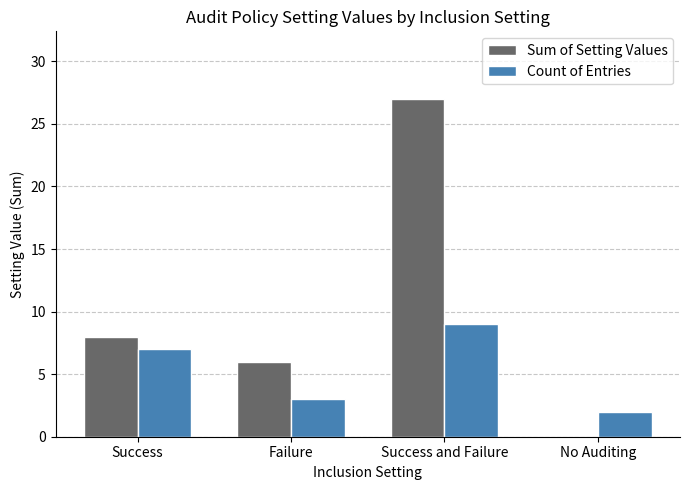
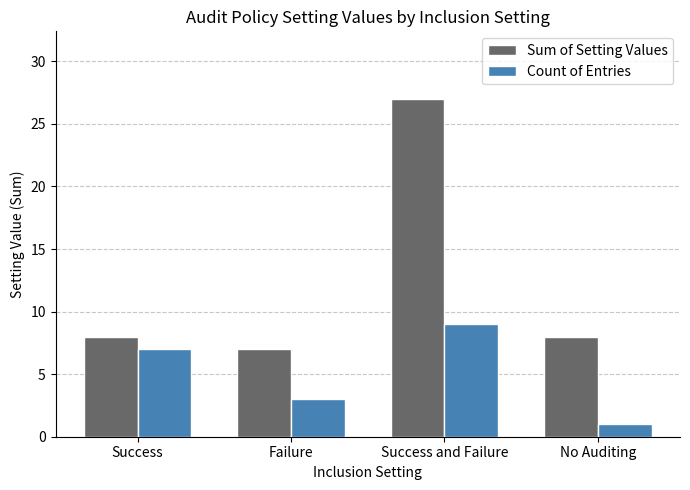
  {
    "Sum of Setting Values": {
      "Success": 8,
-     "Failure": 6,
+     "Failure": 7,
      "Success and Failure": 27,
-     "No Auditing": 0
+     "No Auditing": 8
    },
    "Count of Entries": {
      "Success": 7,
      "Failure": 3,
      "Success and Failure": 9,
-     "No Auditing": 2
+     "No Auditing": 1
    }
  }
